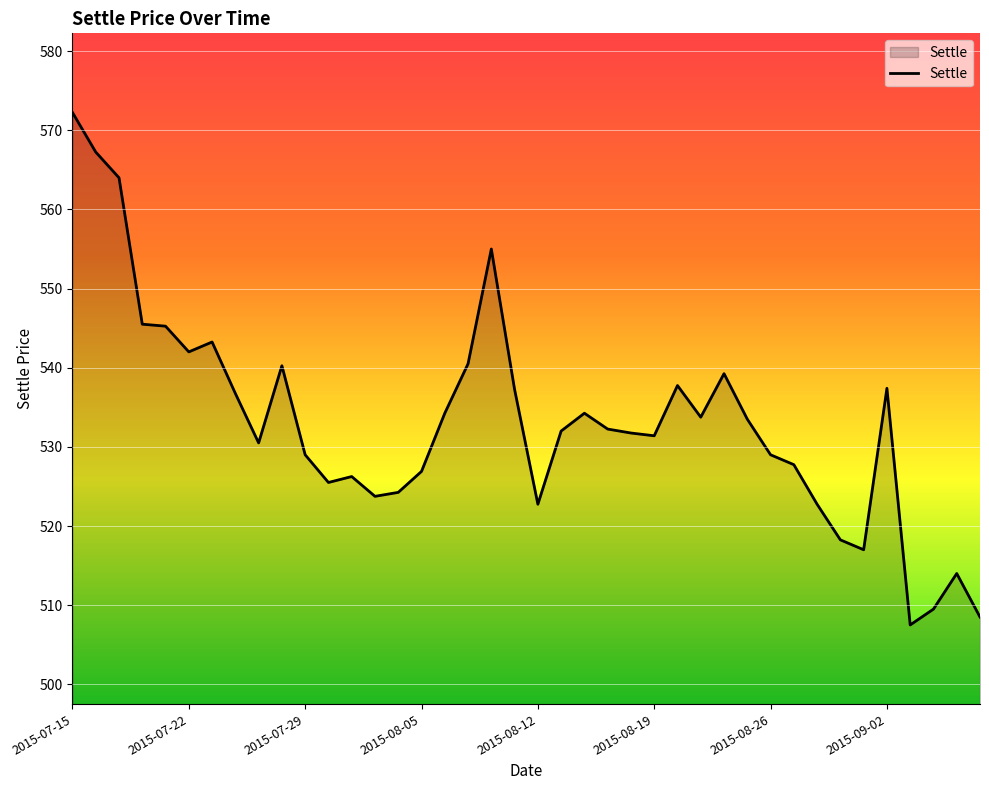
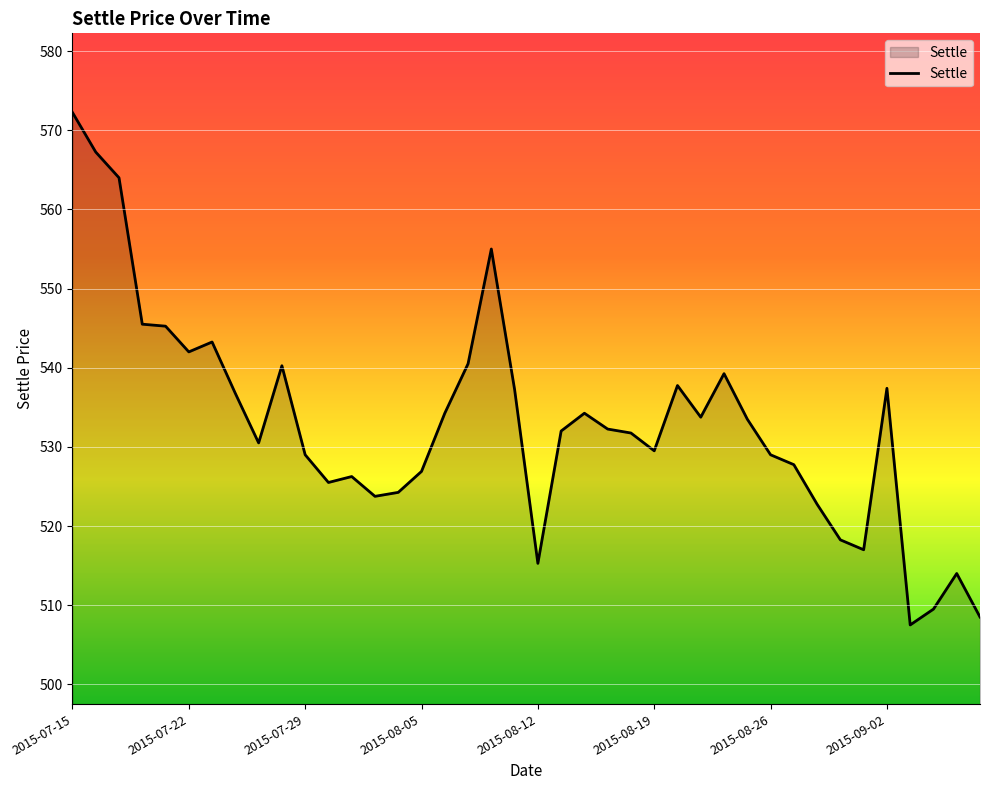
  {
    "2015-07-15": 572,
    "2015-07-22": 542,
    "2015-07-29": 529,
    "2015-08-05": 527,
-   "2015-08-12": 523,
-   "2015-08-19": 531,
+   "2015-08-12": 515,
+   "2015-08-19": 530,
    "2015-08-26": 529,
    "2015-09-02": 537
  }
